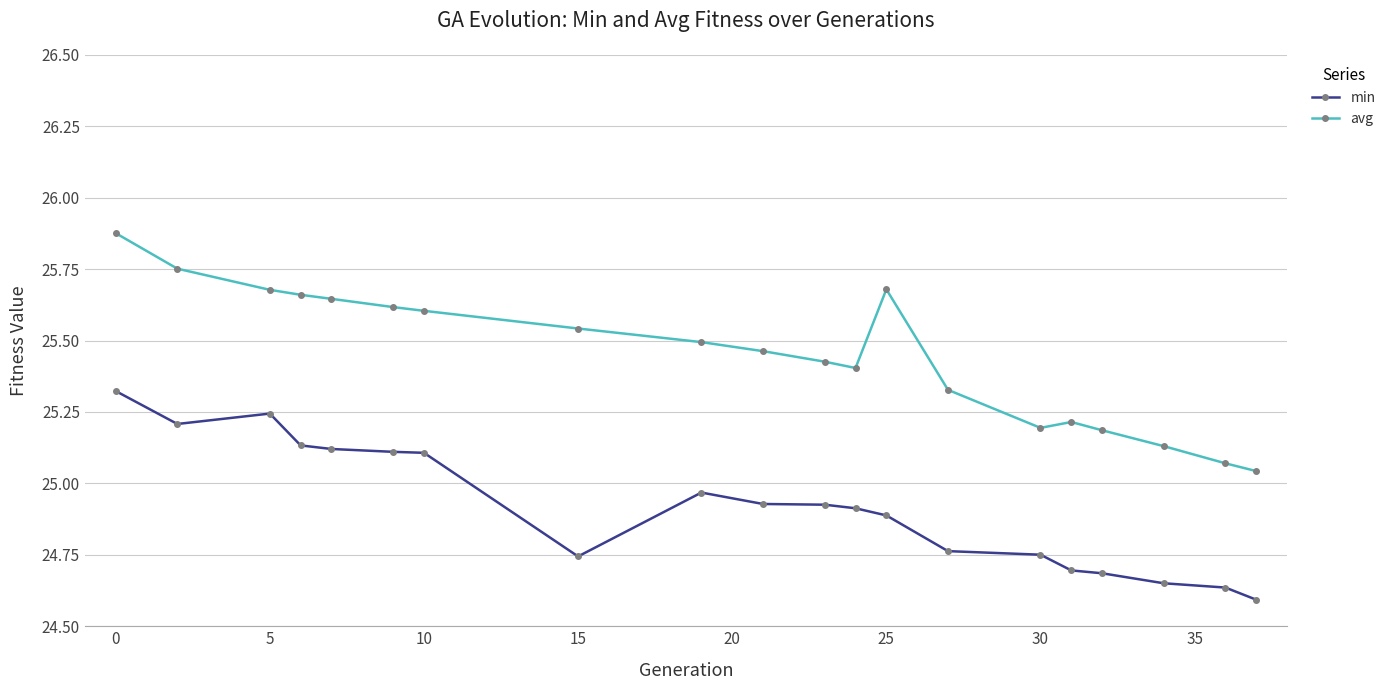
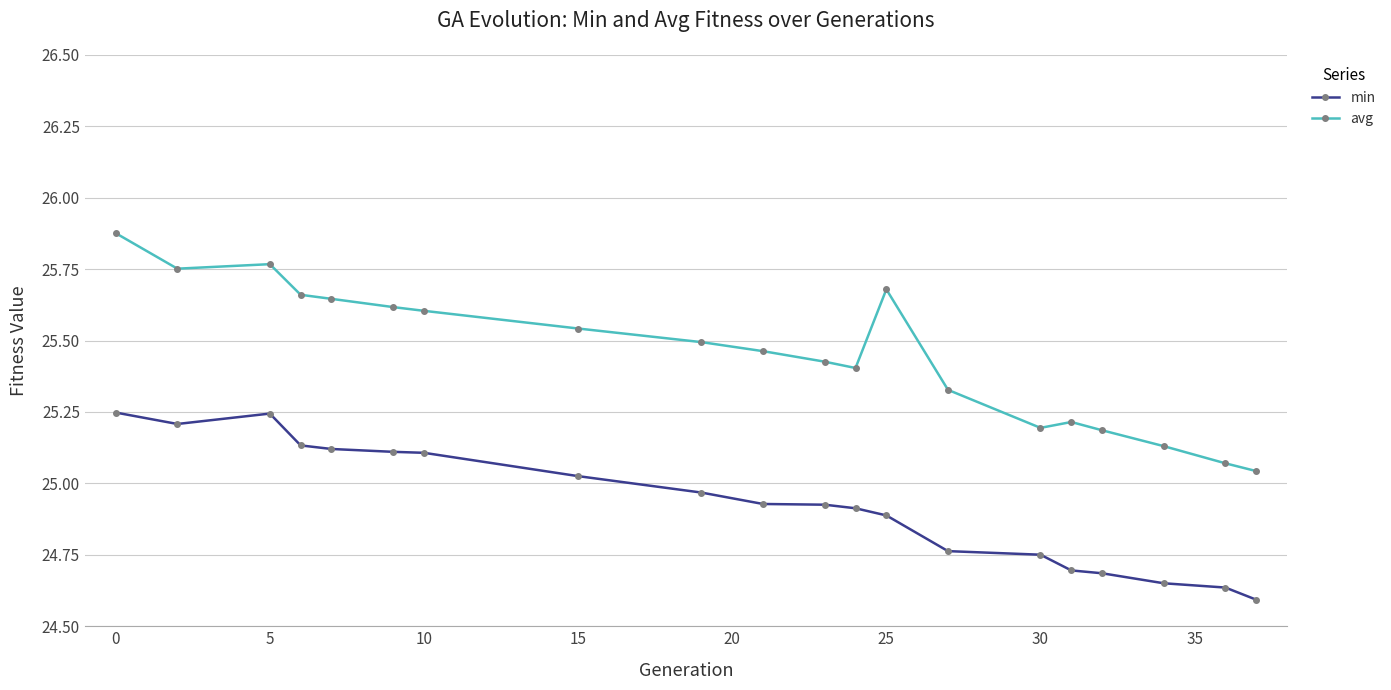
  {
    "min": {
-     "0": 25.32,
+     "0": 25.25,
      "5": 25.24,
      "10": 25.11,
-     "15": 24.74,
+     "15": 25.03,
      "25": 24.89,
      "30": 24.75
    },
    "avg": {
      "0": 25.88,
-     "5": 25.68,
+     "5": 25.77,
      "10": 25.60,
      "15": 25.54,
      "25": 25.68,
      "30": 25.19
    }
  }
